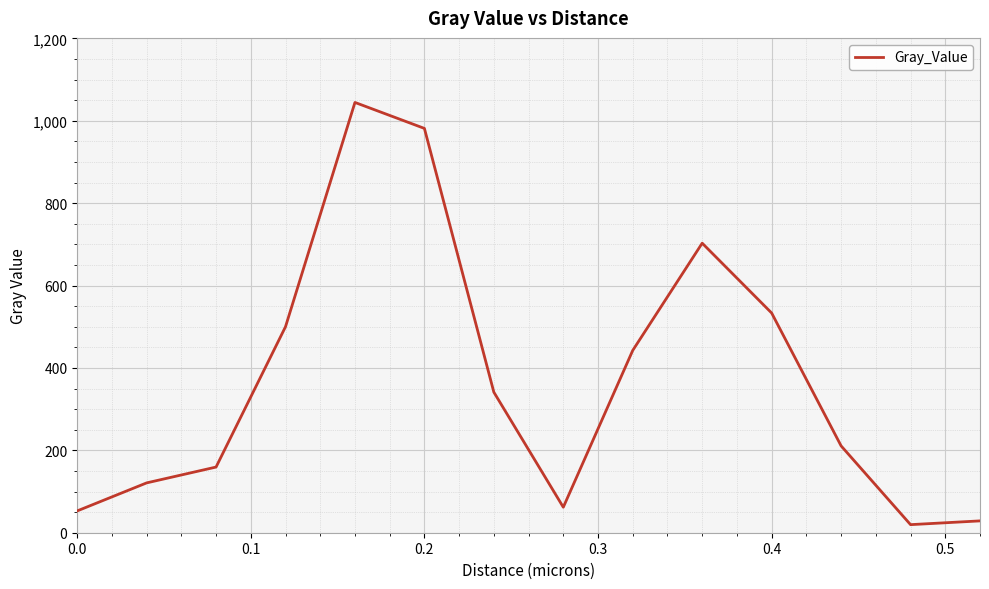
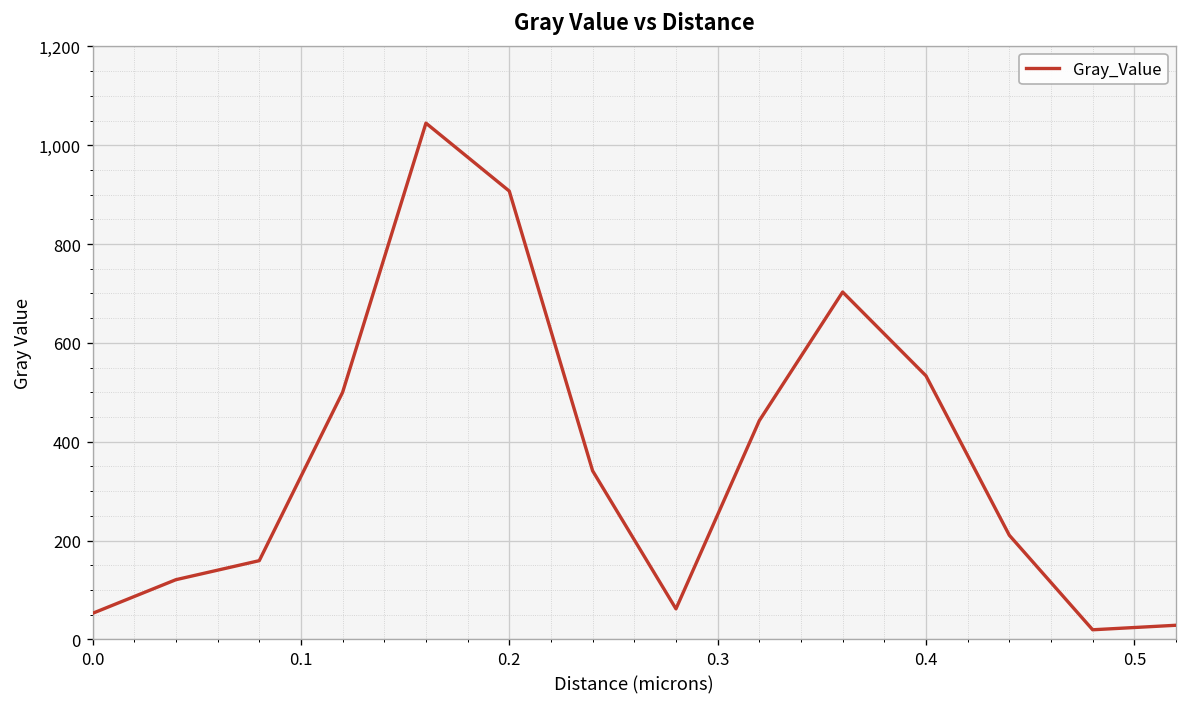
  {
    "0.0": 50,
-   "0.2": 980,
+   "0.2": 910,
    "0.4": 530
  }
